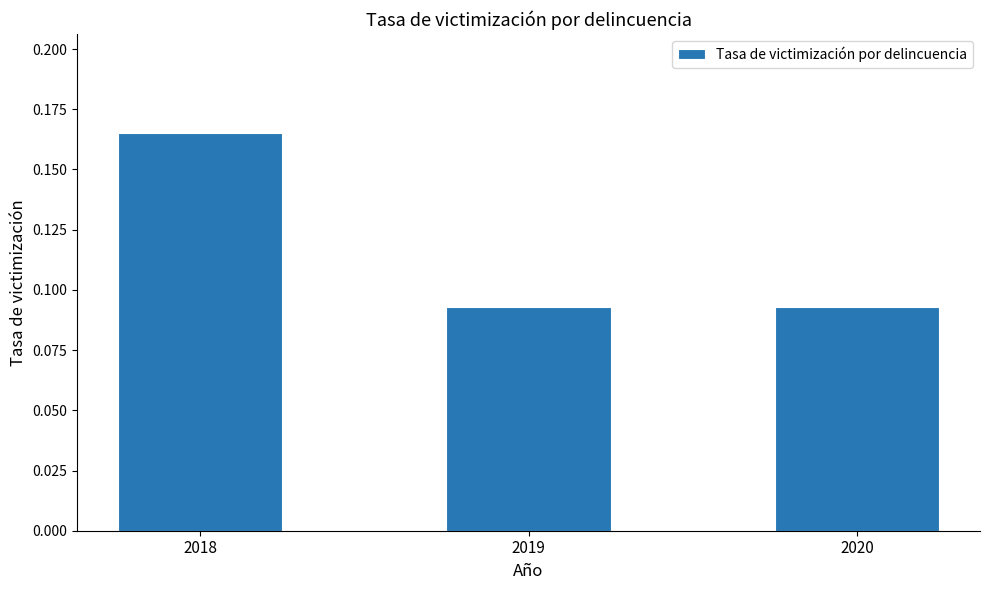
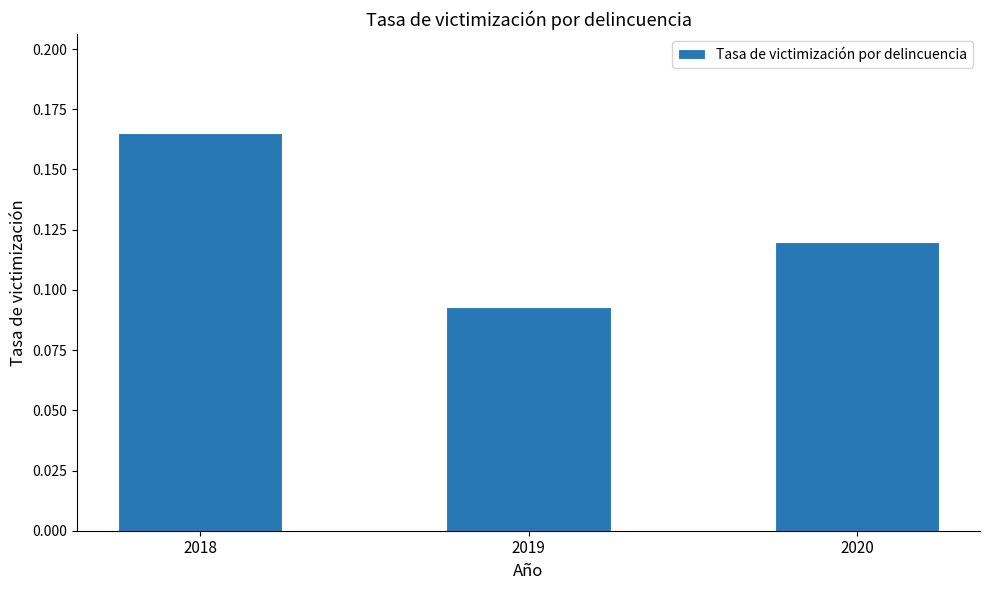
  {
    "2018": 0.165,
    "2019": 0.093,
-   "2020": 0.093
+   "2020": 0.120
  }
